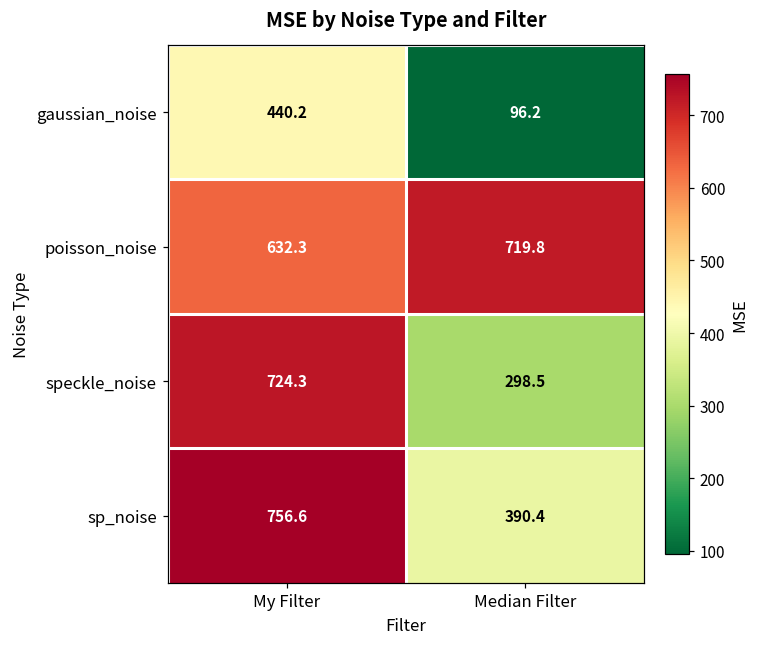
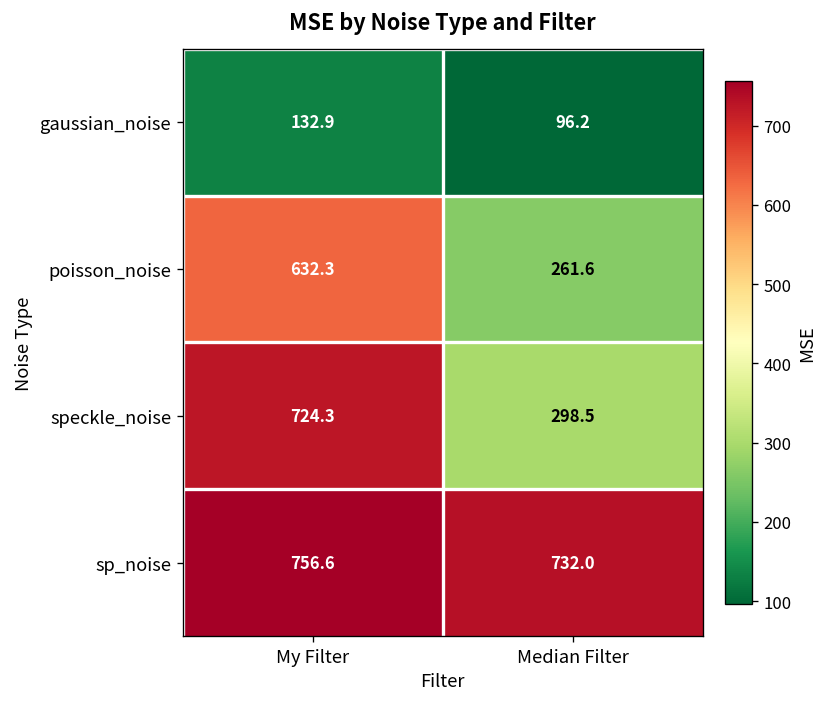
  {
    "gaussian_noise": {
-     "My Filter": 440.2,
+     "My Filter": 132.9,
      "Median Filter": 96.2
    },
    "poisson_noise": {
      "My Filter": 632.3,
-     "Median Filter": 719.8
+     "Median Filter": 261.6
    },
    "speckle_noise": {
      "My Filter": 724.3,
      "Median Filter": 298.5
    },
    "sp_noise": {
      "My Filter": 756.6,
-     "Median Filter": 390.4
+     "Median Filter": 732.0
    }
  }
